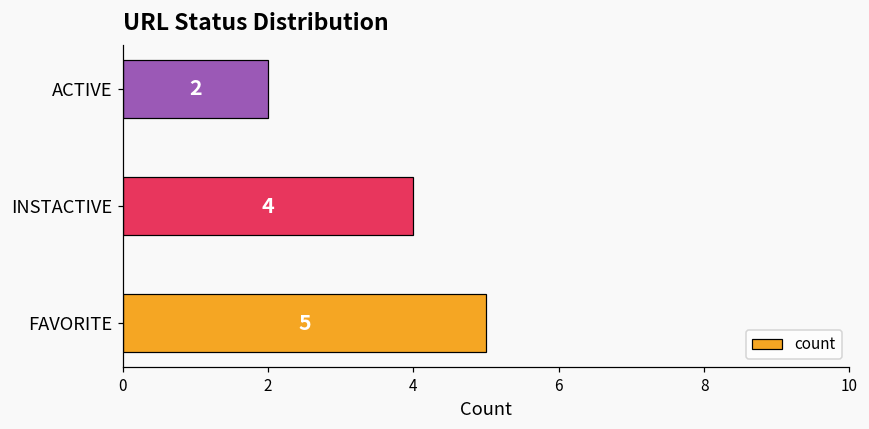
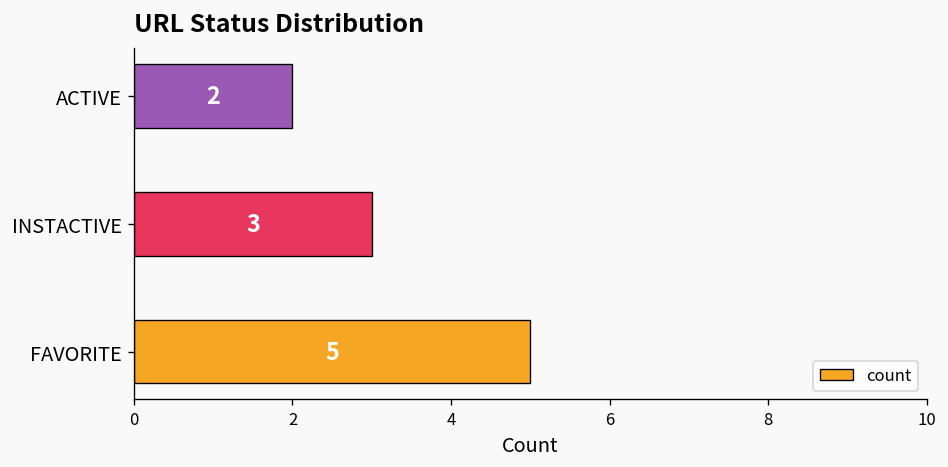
  {
    "ACTIVE": 2,
-   "INSTACTIVE": 4,
+   "INSTACTIVE": 3,
    "FAVORITE": 5
  }
